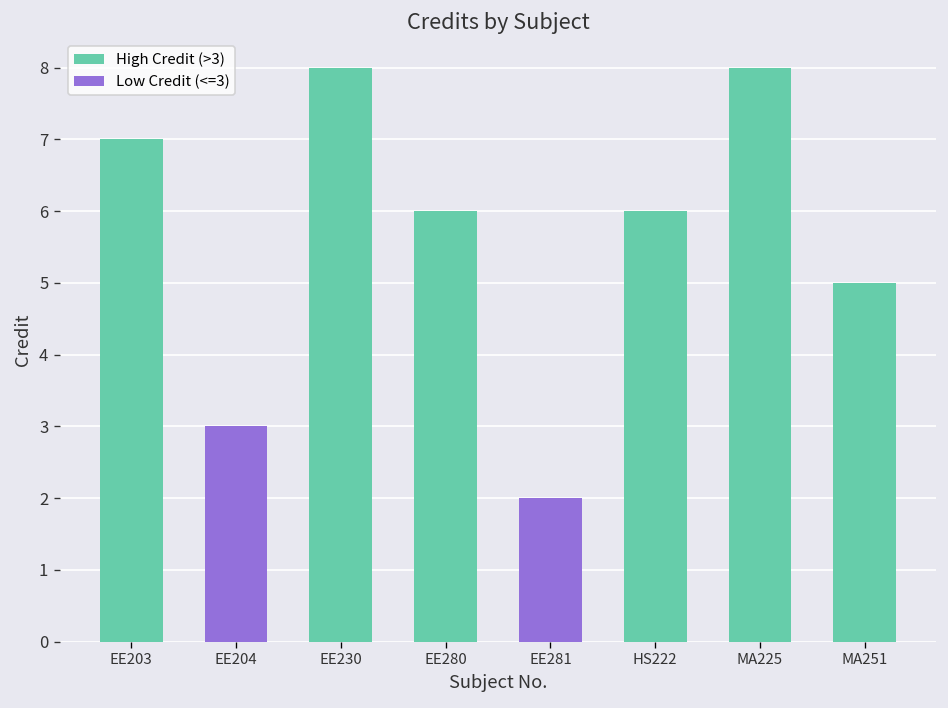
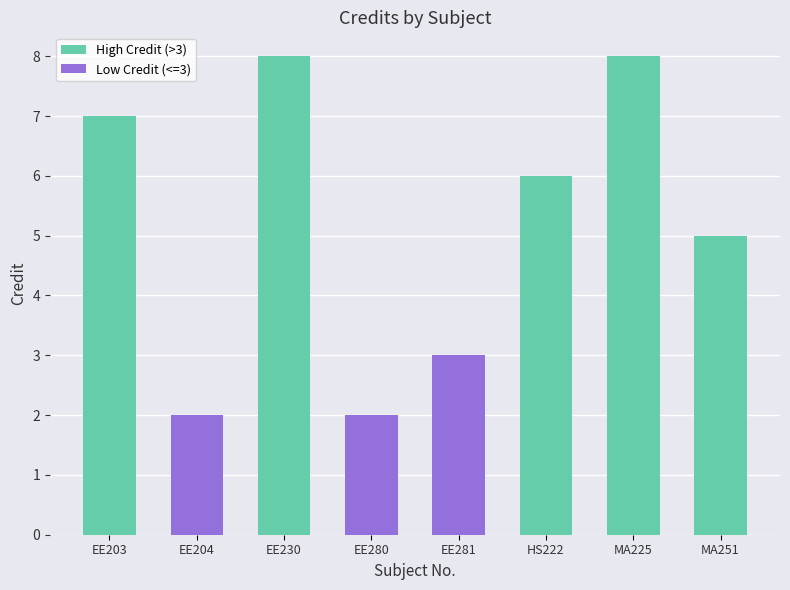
  {
    "EE203": 7,
-   "EE204": 3,
+   "EE204": 2,
    "EE230": 8,
-   "EE280": 6,
-   "EE281": 2,
+   "EE280": 2,
+   "EE281": 3,
    "HS222": 6,
    "MA225": 8,
    "MA251": 5
  }
